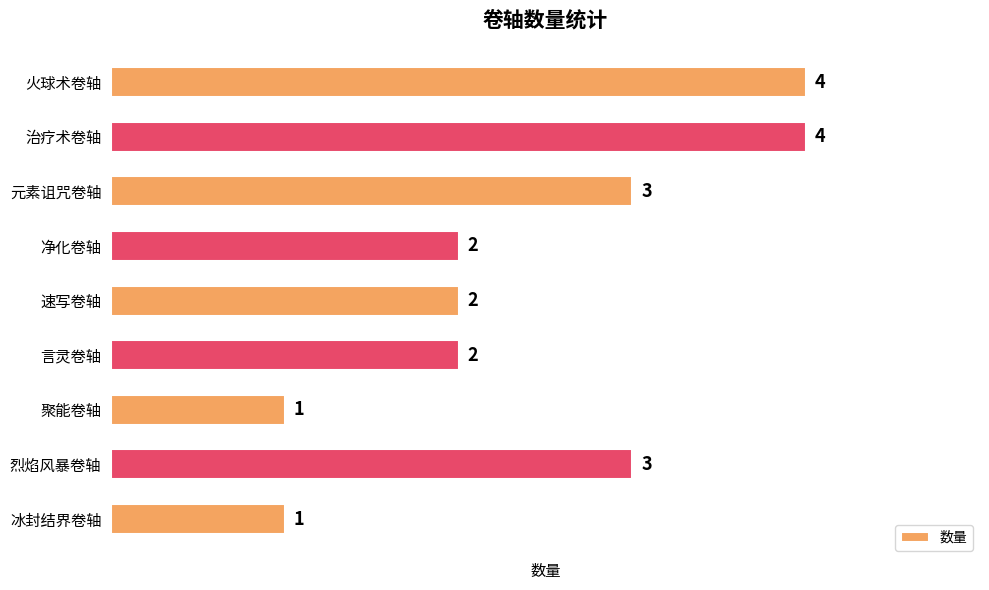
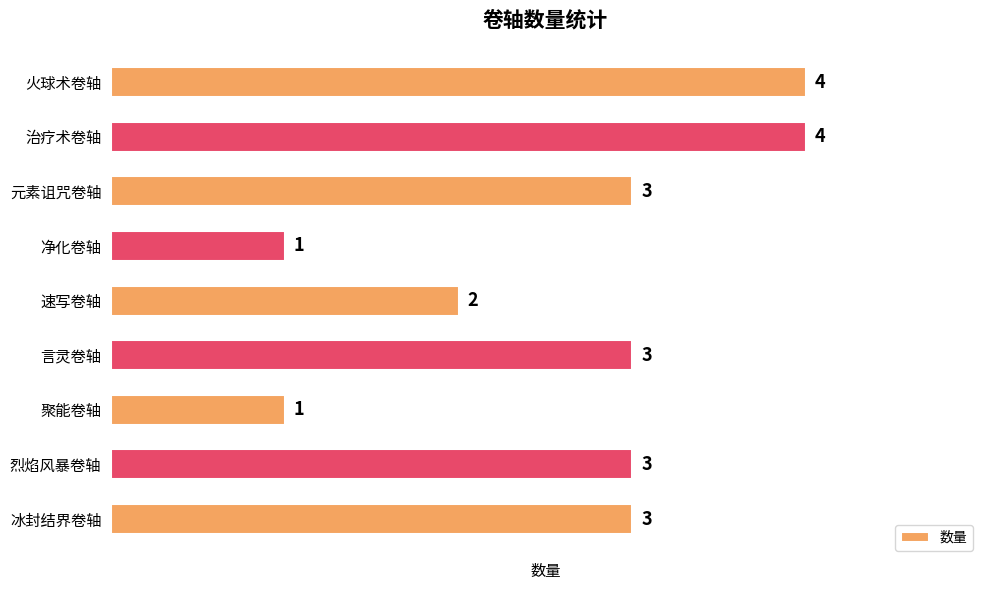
  {
    "火球术卷轴": 4,
    "治疗术卷轴": 4,
    "元素诅咒卷轴": 3,
-   "净化卷轴": 2,
+   "净化卷轴": 1,
    "速写卷轴": 2,
-   "言灵卷轴": 2,
+   "言灵卷轴": 3,
    "聚能卷轴": 1,
    "烈焰风暴卷轴": 3,
-   "冰封结界卷轴": 1
+   "冰封结界卷轴": 3
  }
